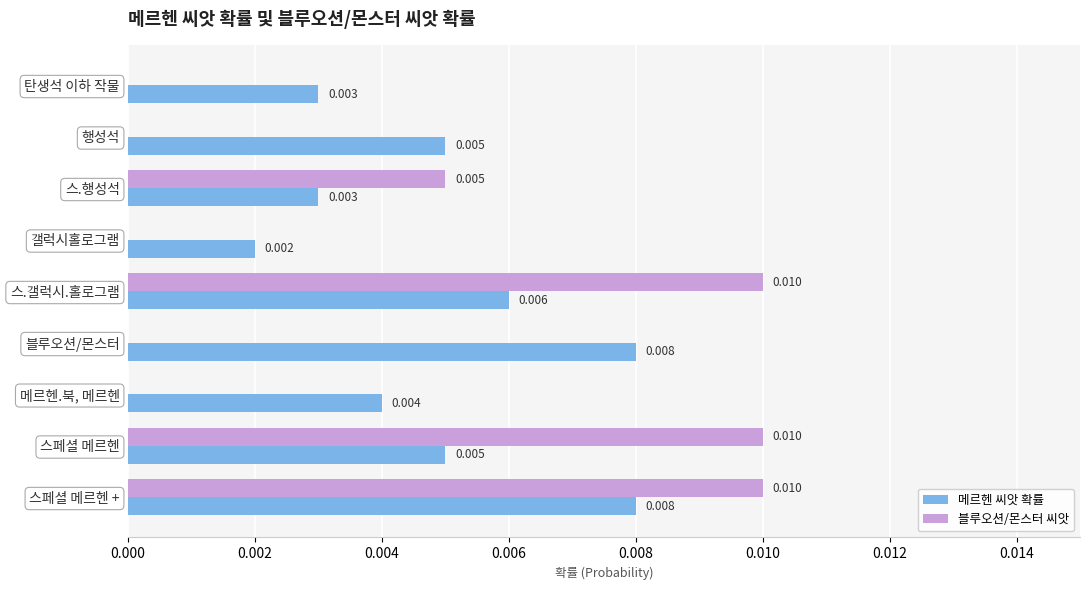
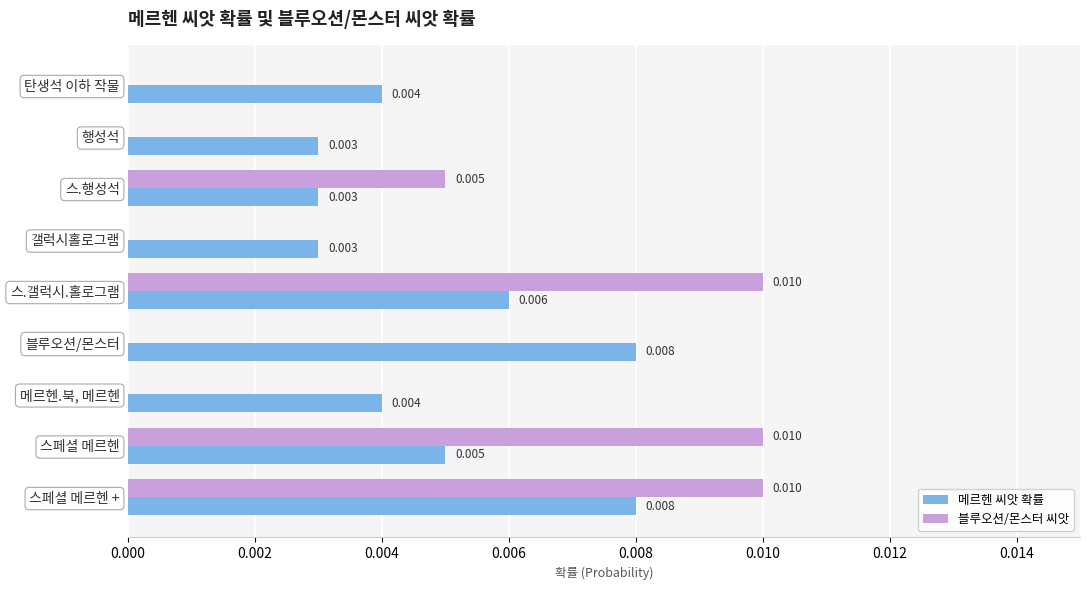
  {
    "메르헨 씨앗 확률": {
-     "탄생석 이하 작물": 0.003,
-     "행성석": 0.005,
+     "탄생석 이하 작물": 0.004,
+     "행성석": 0.003,
      "스.행성석": 0.003,
-     "갤럭시홀로그램": 0.002,
+     "갤럭시홀로그램": 0.003,
      "스.갤럭시.홀로그램": 0.006,
      "블루오션/몬스터": 0.008,
      "메르헨.북, 메르헨": 0.004,
      "스페셜 메르헨": 0.005,
      "스페셜 메르헨 +": 0.008
    },
    "블루오션/몬스터 씨앗": {
      "스.행성석": 0.005,
      "스.갤럭시.홀로그램": 0.010,
      "스페셜 메르헨": 0.010,
      "스페셜 메르헨 +": 0.010
    }
  }
